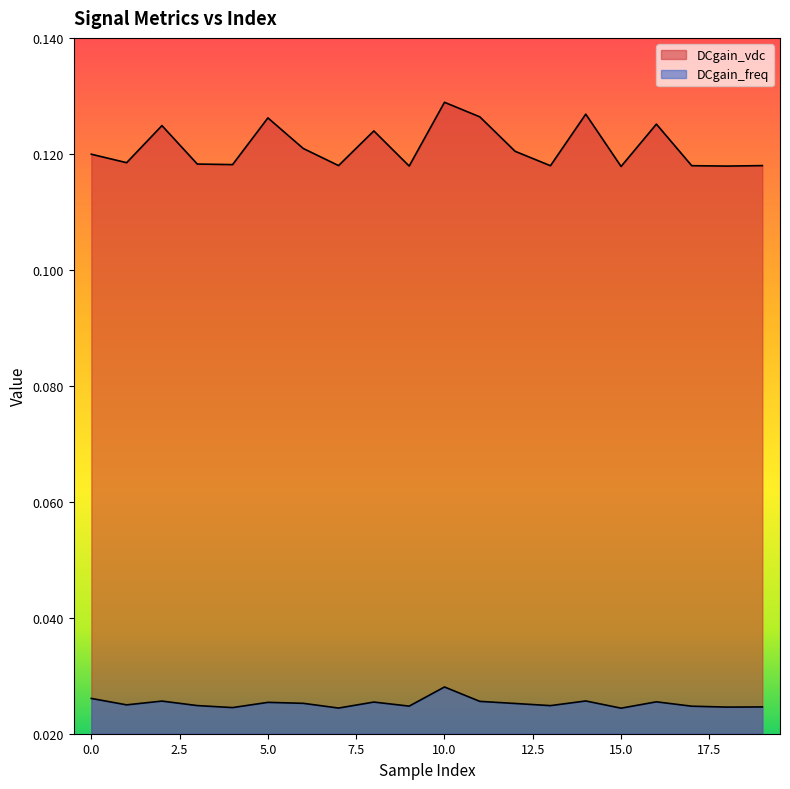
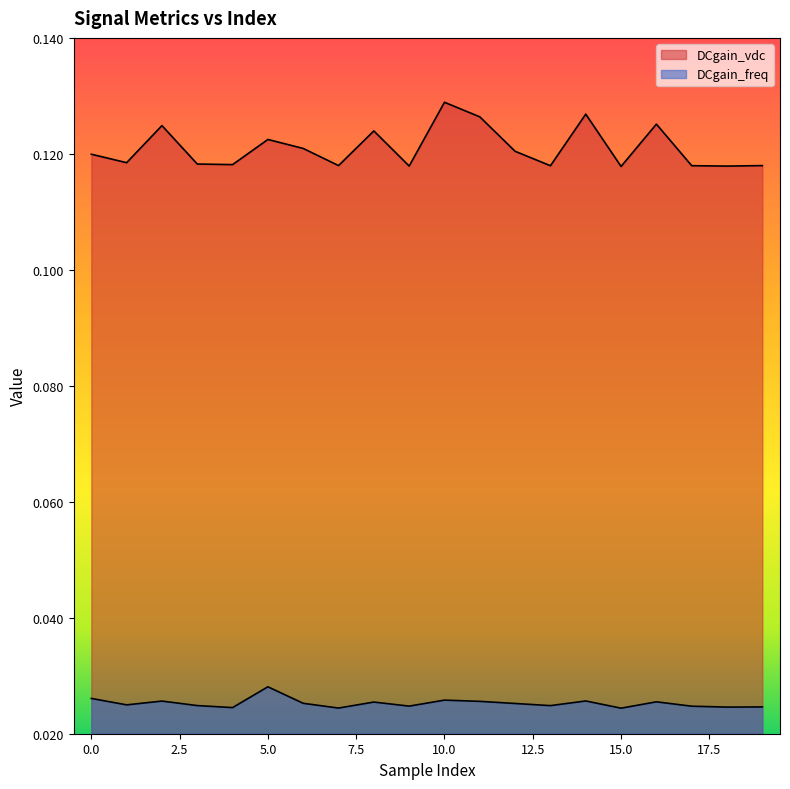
  {
    "DCgain_vdc": {
      "0.0": 0.120,
-     "5.0": 0.126,
+     "5.0": 0.122,
      "10.0": 0.129,
      "15.0": 0.118
    },
    "DCgain_freq": {
      "0.0": 0.026,
-     "5.0": 0.025,
-     "10.0": 0.028,
+     "5.0": 0.028,
+     "10.0": 0.026,
      "15.0": 0.024
    }
  }
